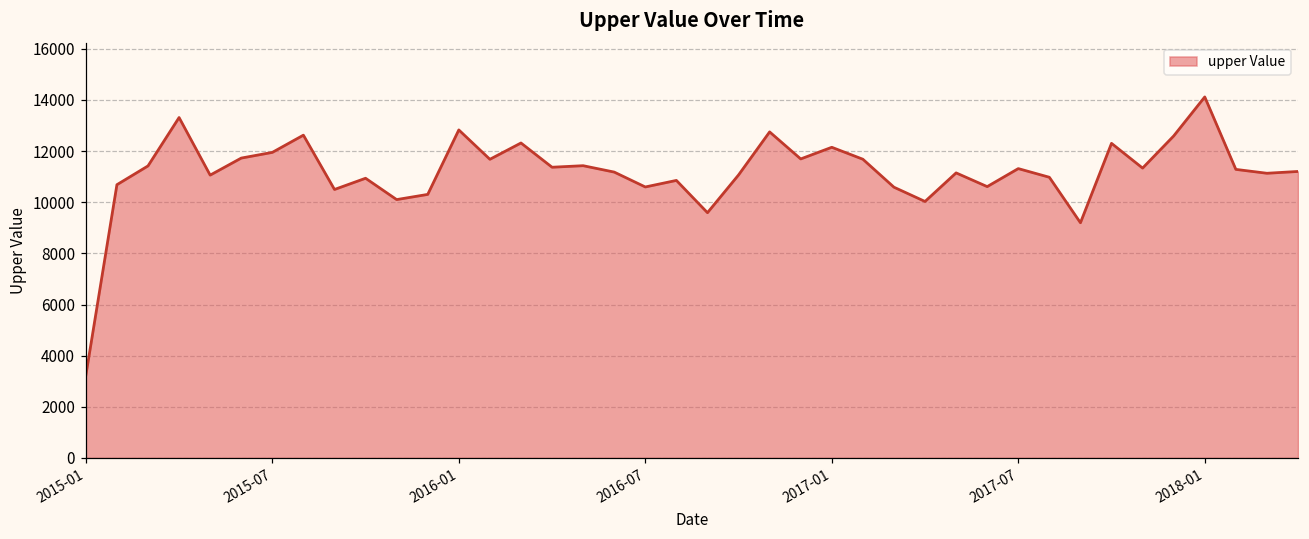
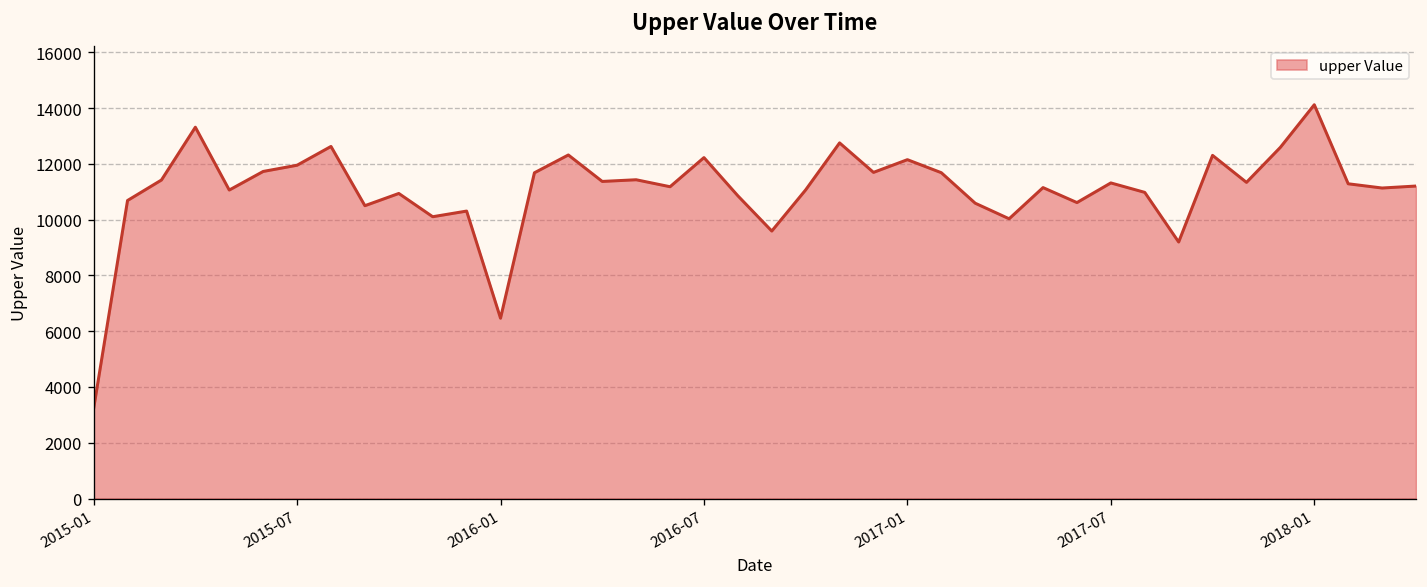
  {
    "2015-01": 3200,
    "2015-07": 12000,
-   "2016-01": 12800,
-   "2016-07": 10600,
+   "2016-01": 6500,
+   "2016-07": 12200,
    "2017-01": 12100,
    "2017-07": 11300,
    "2018-01": 14100
  }
